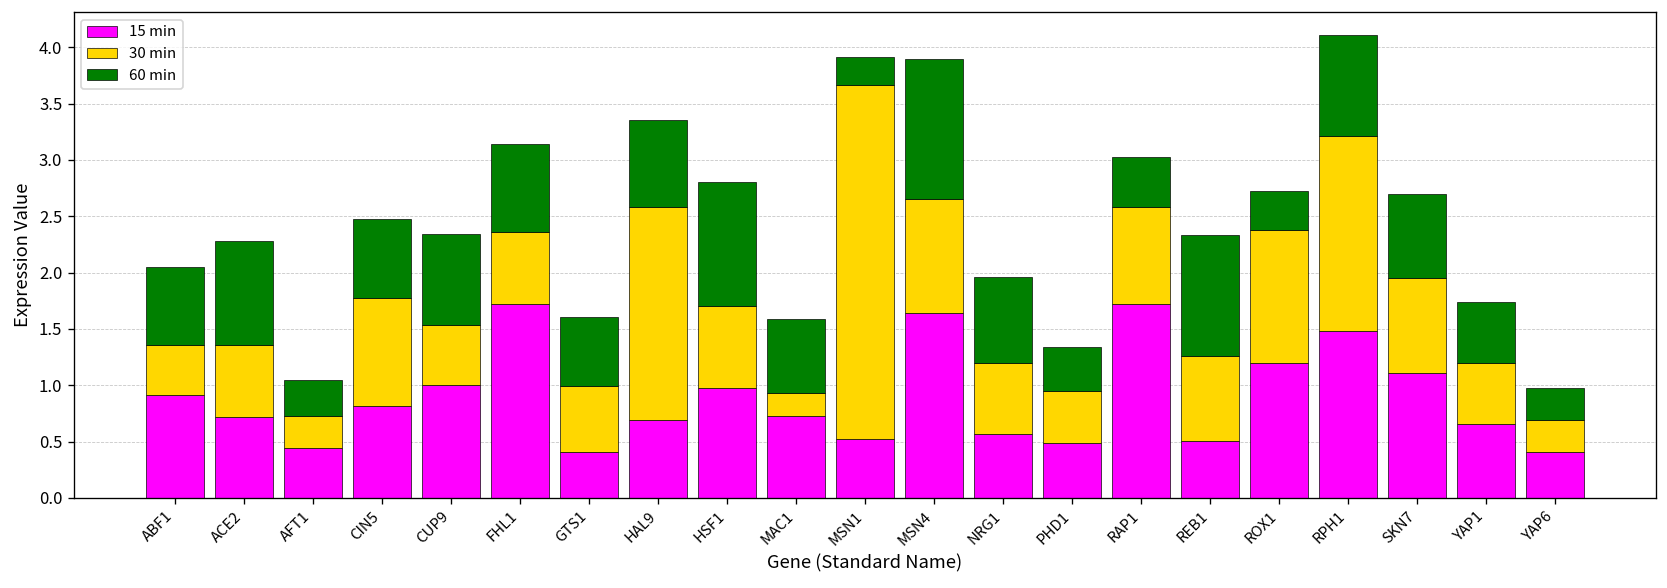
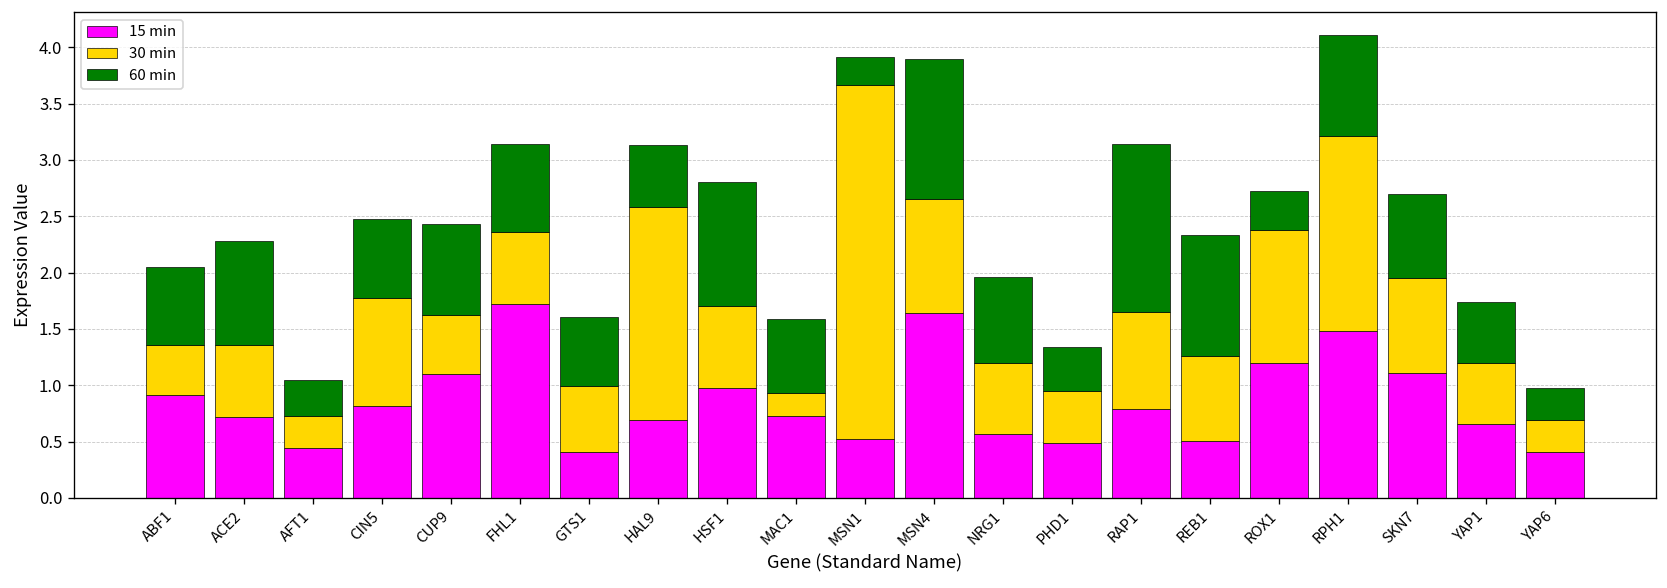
  {
    "15 min": {
      "ABF1": 0.9,
      "ACE2": 0.7,
      "AFT1": 0.4,
      "CIN5": 0.8,
-     "CUP9": 1.0,
+     "CUP9": 1.1,
      "FHL1": 1.7,
      "GTS1": 0.4,
      "HAL9": 0.7,
      "HSF1": 1.0,
      "MAC1": 0.7,
      "MSN1": 0.5,
      "MSN4": 1.6,
      "NRG1": 0.6,
      "PHD1": 0.5,
-     "RAP1": 1.7,
+     "RAP1": 0.8,
      "REB1": 0.5,
      "ROX1": 1.2,
      "RPH1": 1.5,
      "SKN7": 1.1,
      "YAP1": 0.7,
      "YAP6": 0.4
    },
    "30 min": {
      "ABF1": 0.4,
      "ACE2": 0.6,
      "AFT1": 0.3,
      "CIN5": 1.0,
      "CUP9": 0.5,
      "FHL1": 0.6,
      "GTS1": 0.6,
      "HAL9": 1.9,
      "HSF1": 0.7,
      "MAC1": 0.2,
      "MSN1": 3.1,
      "MSN4": 1.0,
      "NRG1": 0.6,
      "PHD1": 0.5,
      "RAP1": 0.9,
      "REB1": 0.8,
      "ROX1": 1.2,
      "RPH1": 1.7,
      "SKN7": 0.8,
      "YAP1": 0.5,
      "YAP6": 0.3
    },
    "60 min": {
      "ABF1": 0.7,
      "ACE2": 0.9,
      "AFT1": 0.3,
      "CIN5": 0.7,
      "CUP9": 0.8,
      "FHL1": 0.8,
      "GTS1": 0.6,
-     "HAL9": 0.8,
+     "HAL9": 0.5,
      "HSF1": 1.1,
      "MAC1": 0.7,
      "MSN1": 0.2,
      "MSN4": 1.2,
      "NRG1": 0.8,
      "PHD1": 0.4,
-     "RAP1": 0.4,
+     "RAP1": 1.5,
      "REB1": 1.1,
      "ROX1": 0.4,
      "RPH1": 0.9,
      "SKN7": 0.7,
      "YAP1": 0.5,
      "YAP6": 0.3
    }
  }
